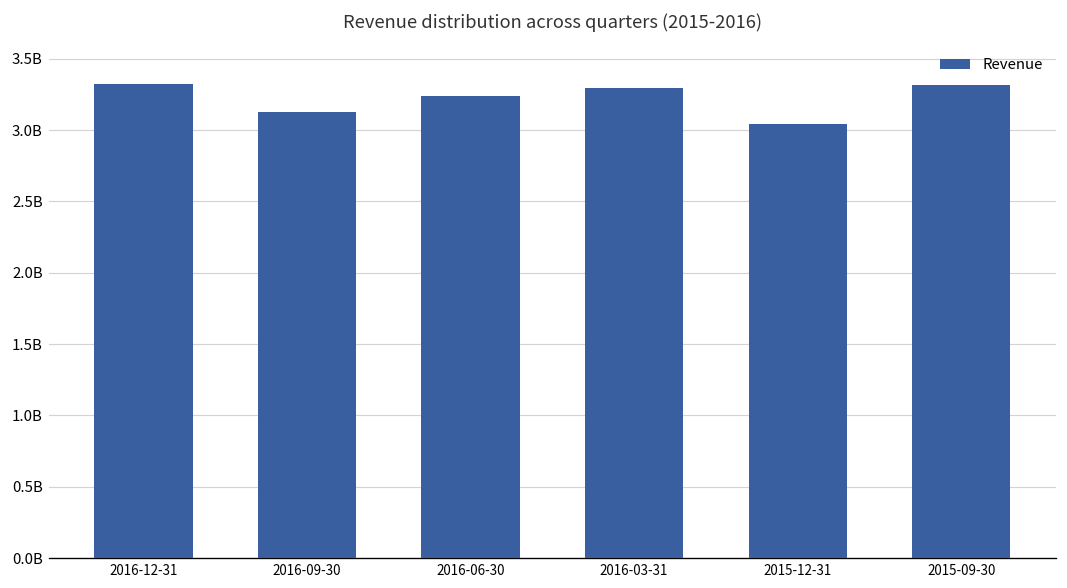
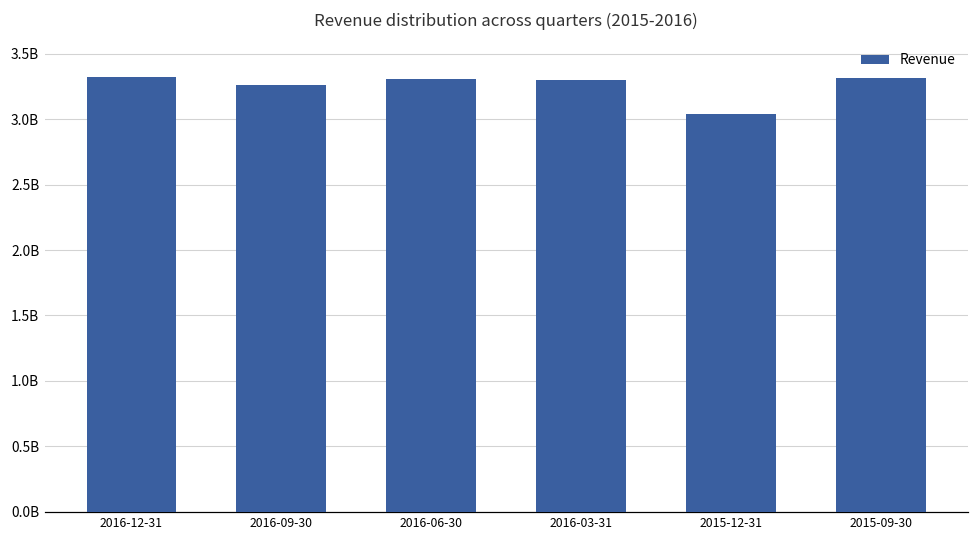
  {
    "2016-12-31": 3320000000,
-   "2016-09-30": 3130000000,
-   "2016-06-30": 3240000000,
+   "2016-09-30": 3260000000,
+   "2016-06-30": 3310000000,
    "2016-03-31": 3300000000,
    "2015-12-31": 3040000000,
    "2015-09-30": 3320000000
  }
